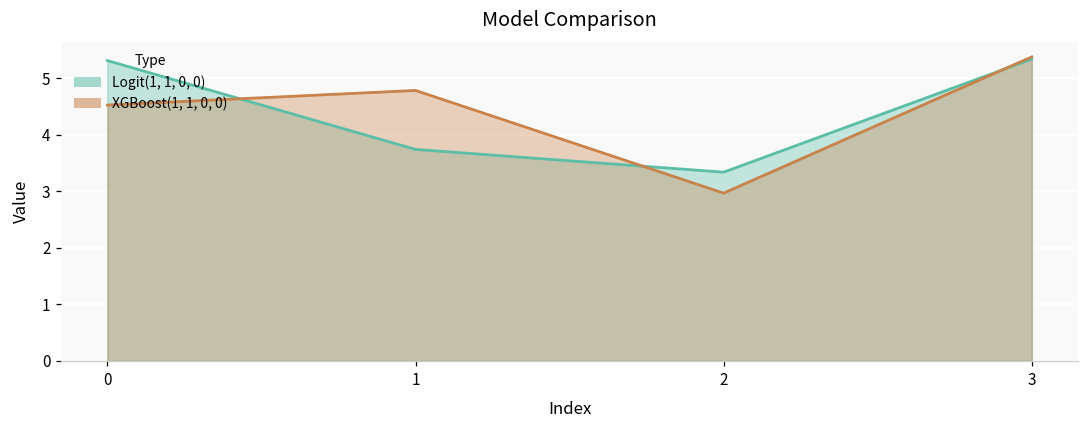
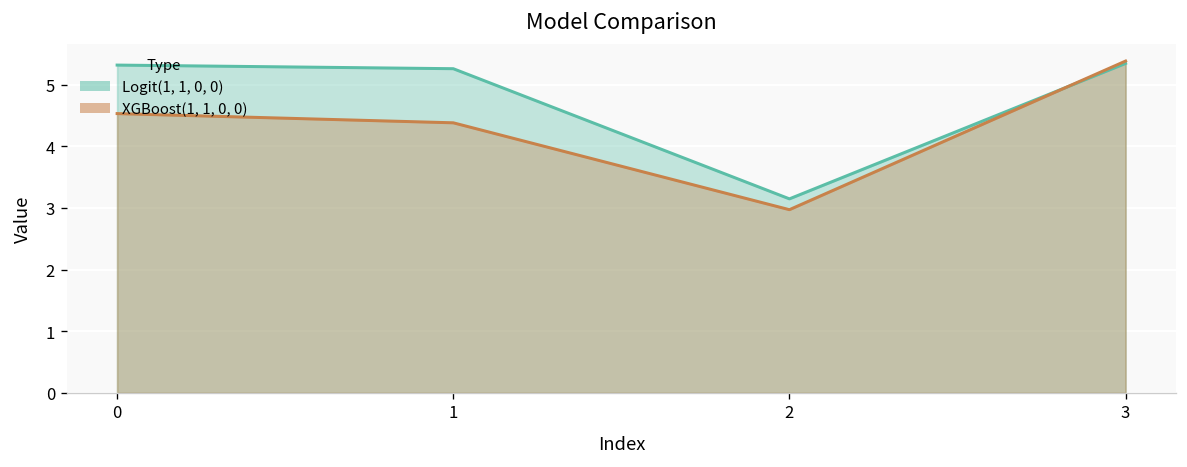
  {
    "Logit(1, 1, 0, 0)": {
      "0": 5.3,
-     "1": 3.7,
-     "2": 3.3
+     "1": 5.3,
+     "2": 3.1
    },
    "XGBoost(1, 1, 0, 0)": {
      "0": 4.5,
-     "1": 4.8,
+     "1": 4.4,
      "2": 3.0
    }
  }
